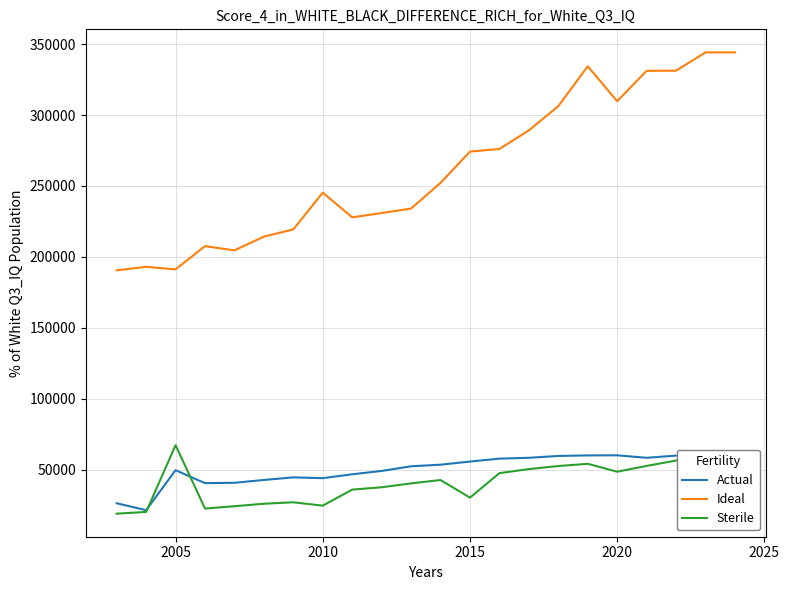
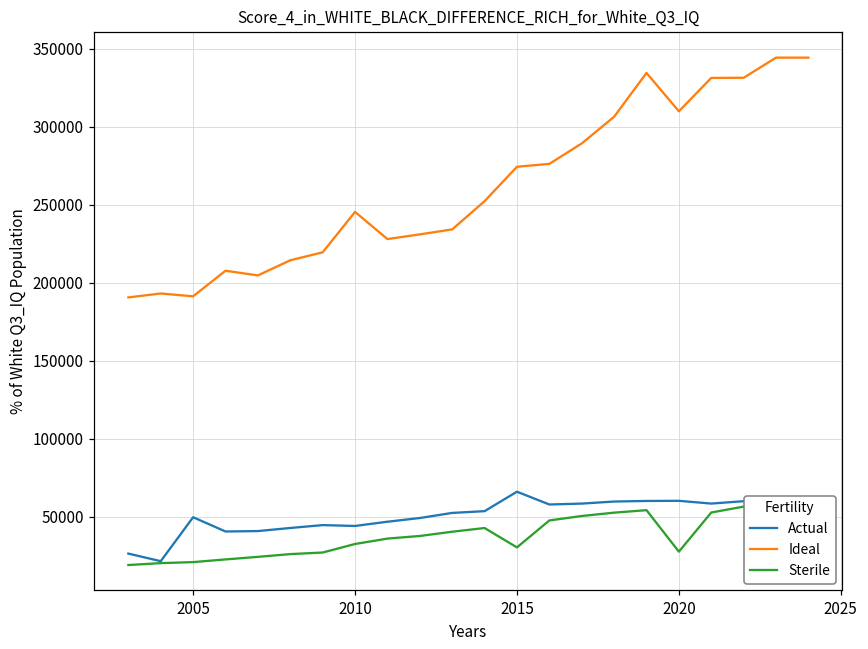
  {
    "Actual": {
      "2005": 50000,
      "2010": 44000,
-     "2015": 56000,
+     "2015": 66000,
      "2020": 60000
    },
    "Ideal": {
      "2005": 191000,
      "2010": 245000,
      "2015": 274000,
      "2020": 310000
    },
    "Sterile": {
-     "2005": 67000,
-     "2010": 25000,
+     "2005": 21000,
+     "2010": 32000,
      "2015": 30000,
-     "2020": 49000
+     "2020": 28000
    }
  }
